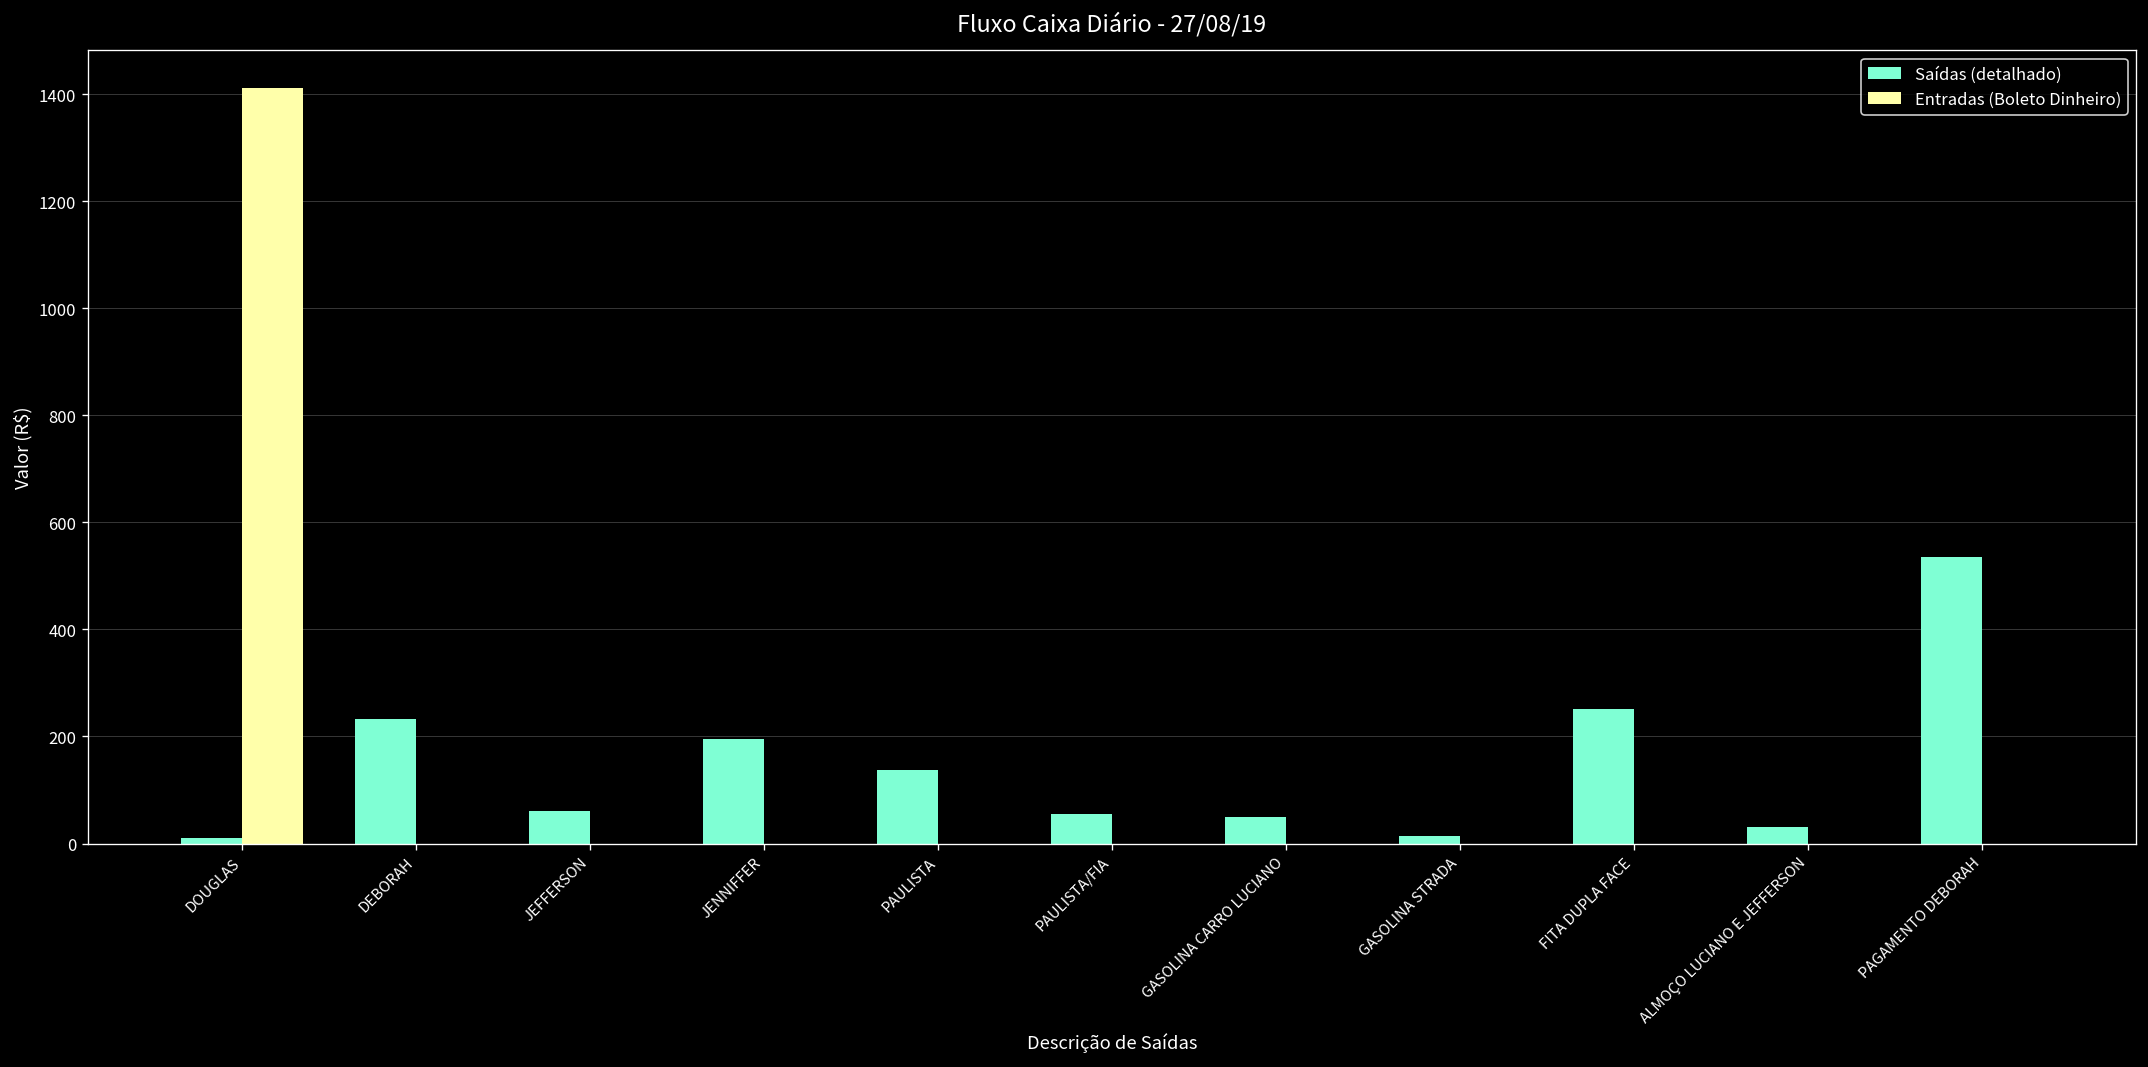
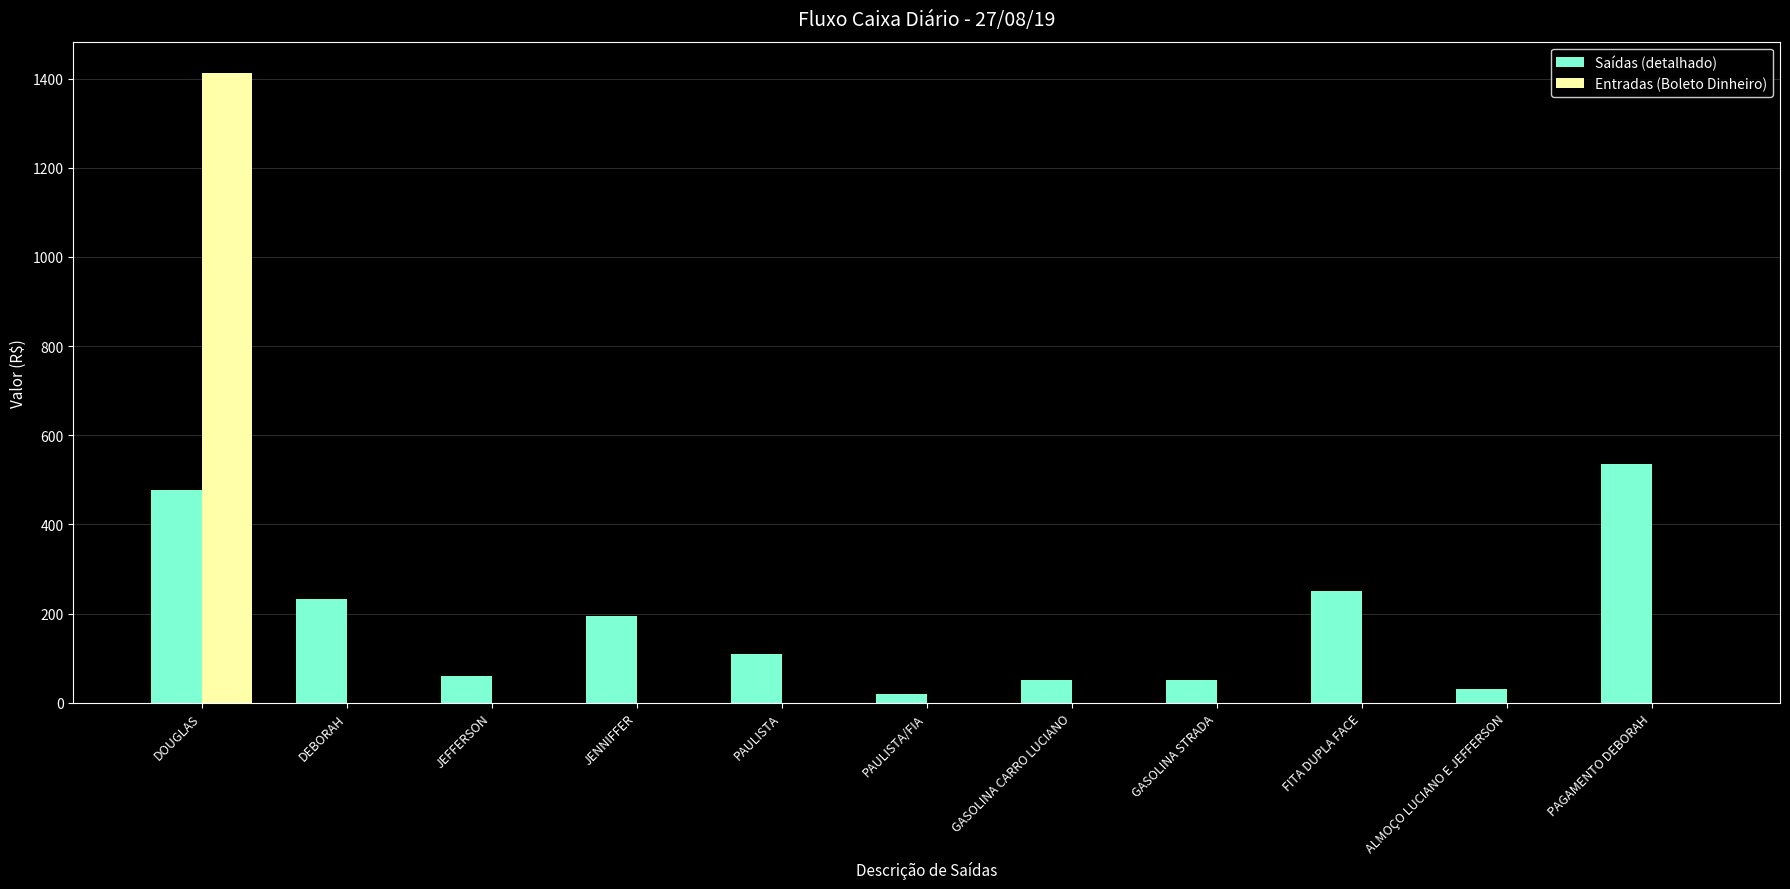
  {
    "Saídas (detalhado)": {
-     "DOUGLAS": 10,
+     "DOUGLAS": 480,
      "DEBORAH": 230,
      "JEFFERSON": 60,
      "JENNIFFER": 200,
-     "PAULISTA": 140,
-     "PAULISTA/FIA": 60,
+     "PAULISTA": 110,
+     "PAULISTA/FIA": 20,
      "GASOLINA CARRO LUCIANO": 50,
-     "GASOLINA STRADA": 10,
+     "GASOLINA STRADA": 50,
      "FITA DUPLA FACE": 250,
      "ALMOÇO LUCIANO E JEFFERSON": 30,
      "PAGAMENTO DEBORAH": 540
    },
    "Entradas (Boleto Dinheiro)": {
      "DOUGLAS": 1410,
      "DEBORAH": 0,
      "JEFFERSON": 0,
      "JENNIFFER": 0,
      "PAULISTA": 0,
      "PAULISTA/FIA": 0,
      "GASOLINA CARRO LUCIANO": 0,
      "GASOLINA STRADA": 0,
      "FITA DUPLA FACE": 0,
      "ALMOÇO LUCIANO E JEFFERSON": 0,
      "PAGAMENTO DEBORAH": 0
    }
  }
